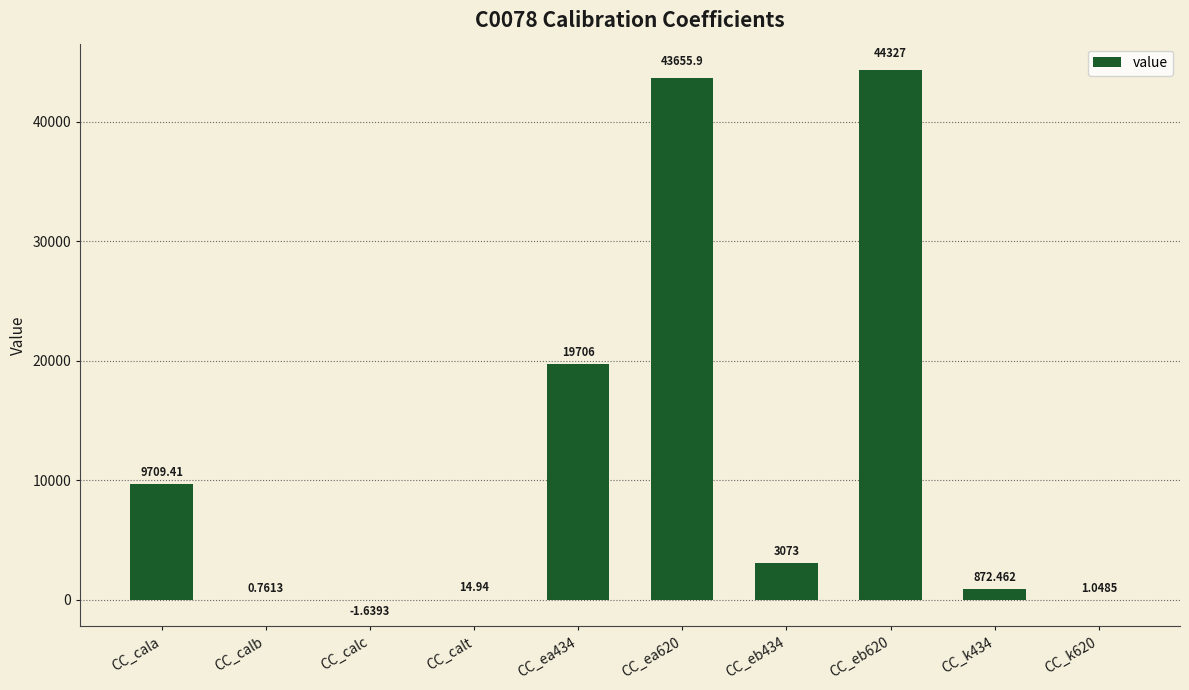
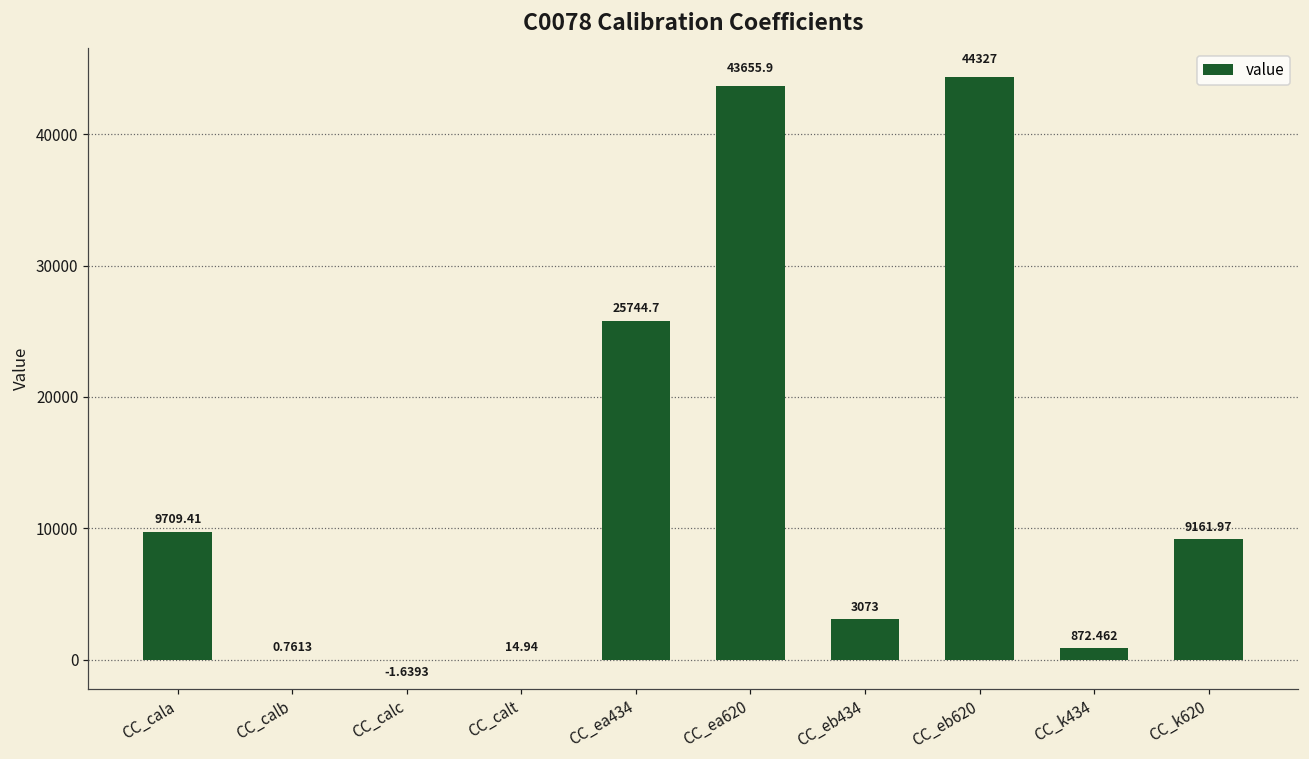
  {
    "CC_cala": 9709.41,
    "CC_calb": 0.7613,
    "CC_calc": -1.6393,
    "CC_calt": 14.94,
-   "CC_ea434": 19706,
+   "CC_ea434": 25744.7,
    "CC_ea620": 43655.9,
    "CC_eb434": 3073,
    "CC_eb620": 44327,
    "CC_k434": 872.462,
-   "CC_k620": 1.0485
+   "CC_k620": 9161.97
  }
